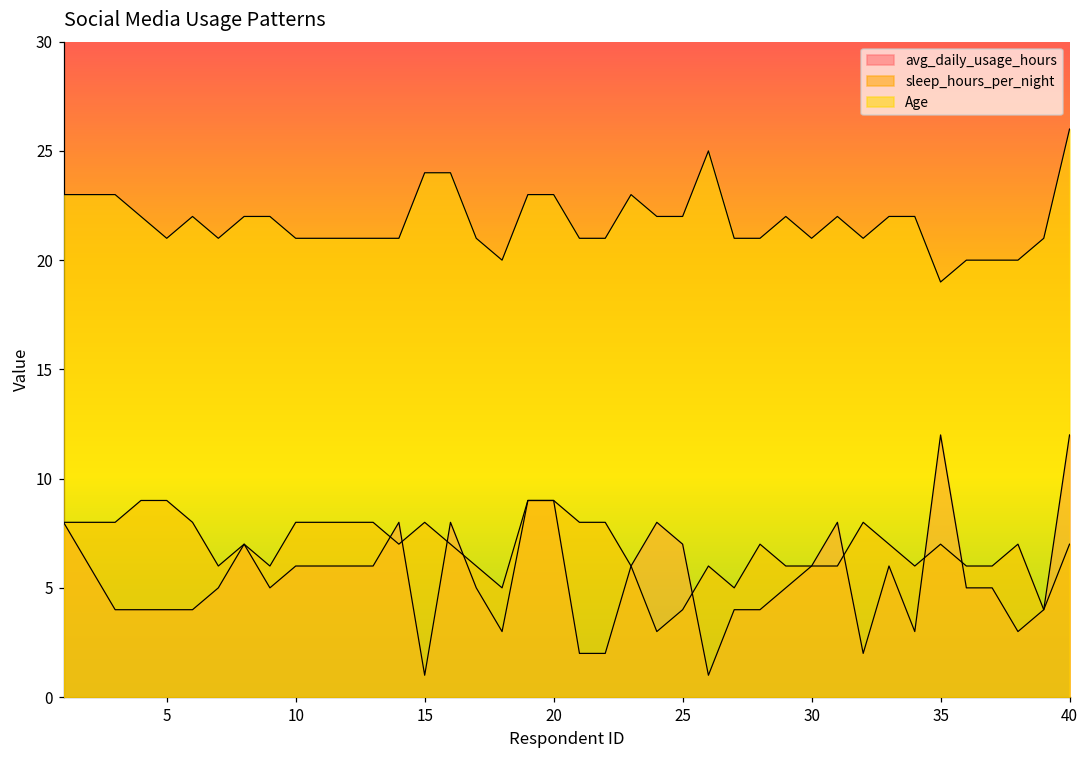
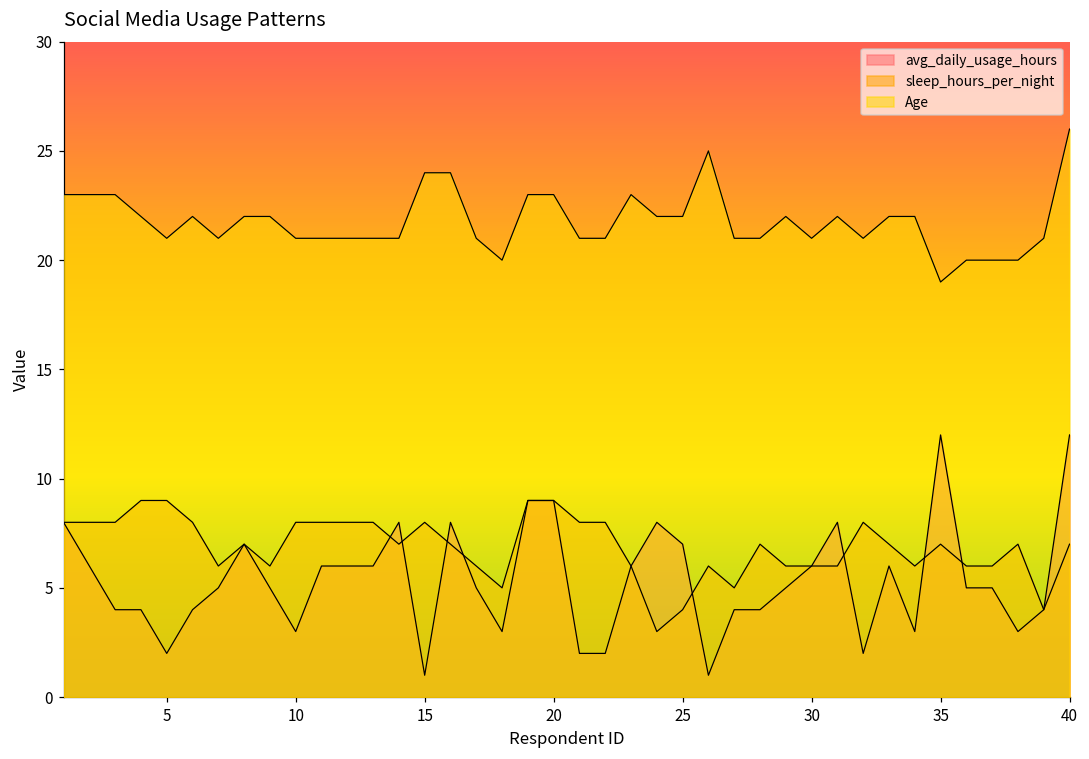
  {
    "avg_daily_usage_hours": {
-     "5": 4,
-     "10": 6,
+     "5": 2,
+     "10": 3,
      "15": 1,
      "25": 7,
      "35": 12,
      "40": 12
    }
  }
